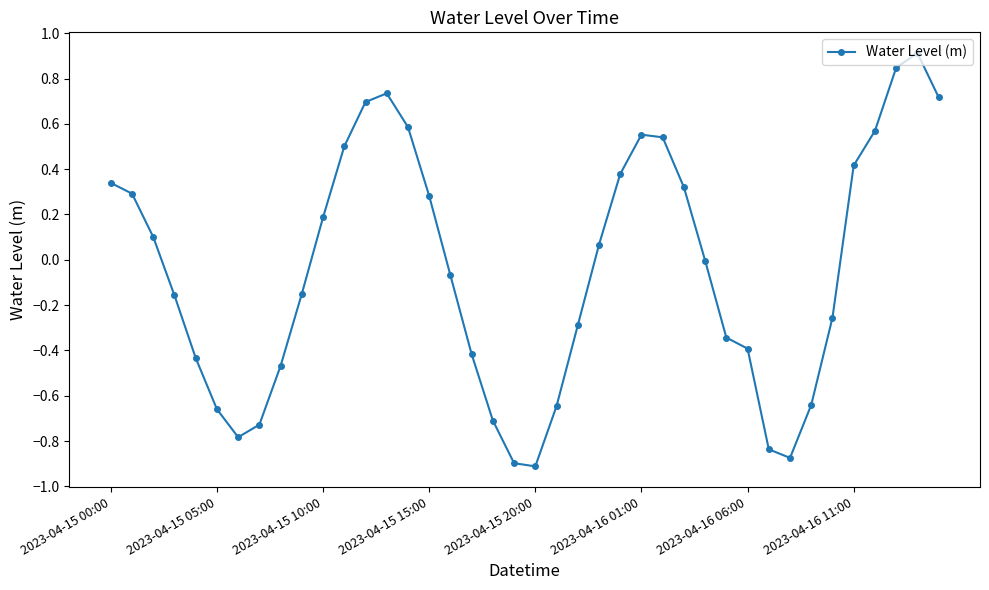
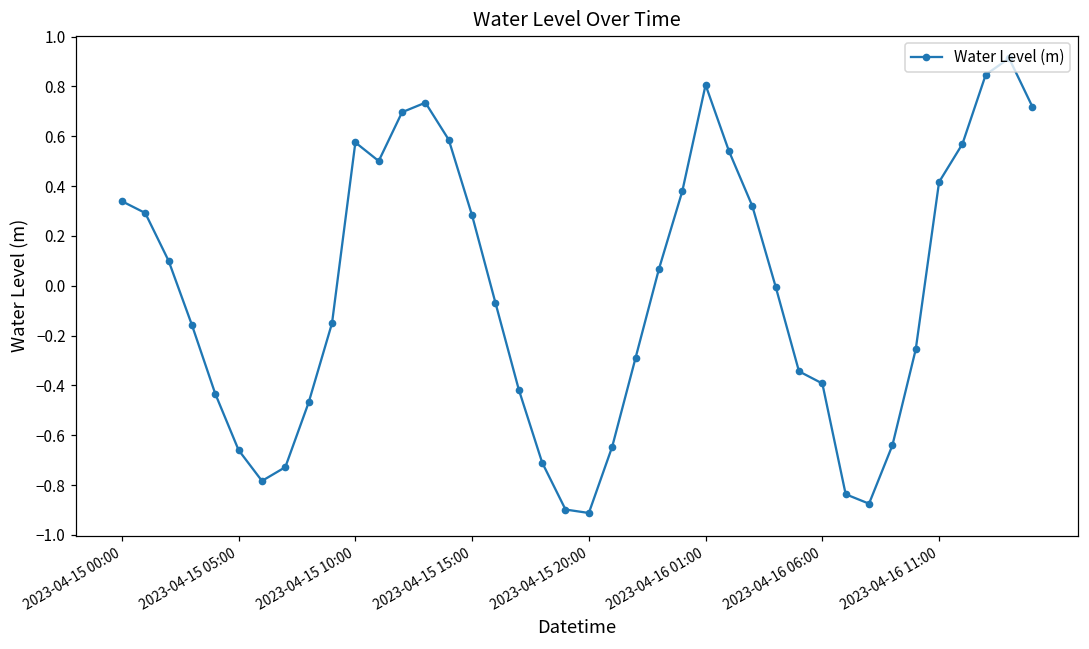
  {
    "2023-04-15 00:00": 0.34,
    "2023-04-15 05:00": -0.66,
-   "2023-04-15 10:00": 0.19,
+   "2023-04-15 10:00": 0.58,
    "2023-04-15 15:00": 0.28,
    "2023-04-15 20:00": -0.91,
-   "2023-04-16 01:00": 0.55,
+   "2023-04-16 01:00": 0.81,
    "2023-04-16 06:00": -0.39,
    "2023-04-16 11:00": 0.42
  }
